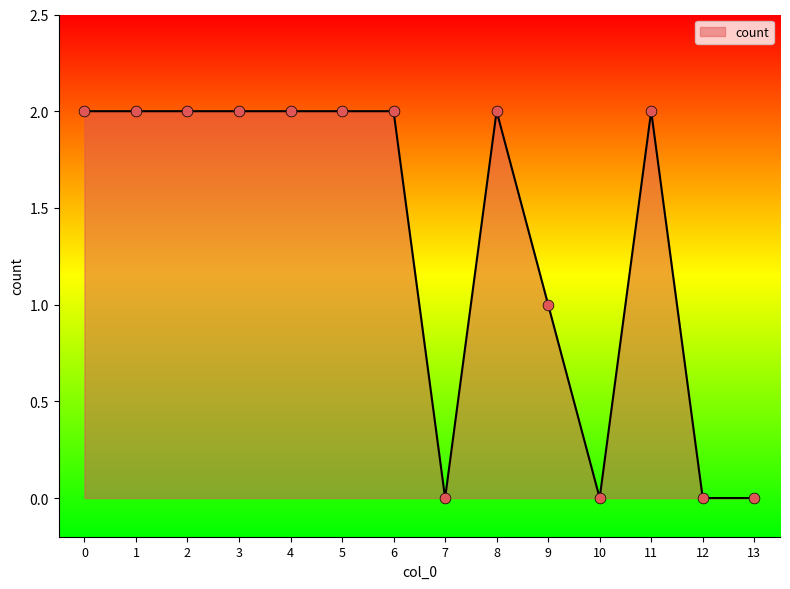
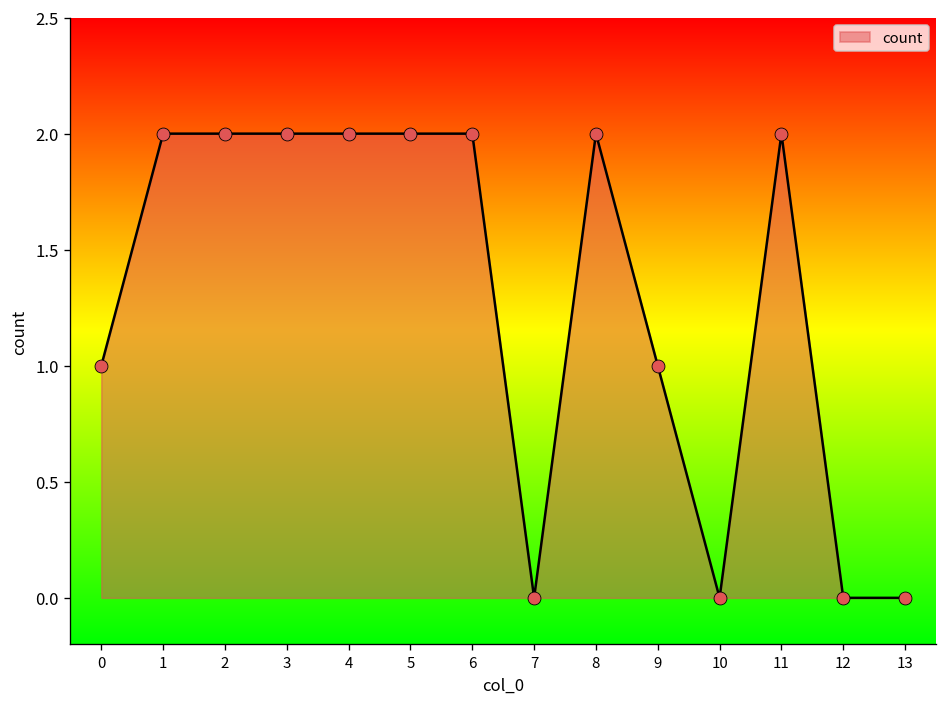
  {
-   "0": 2,
+   "0": 1,
    "1": 2,
    "2": 2,
    "3": 2,
    "4": 2,
    "5": 2,
    "6": 2,
    "7": 0,
    "8": 2,
    "9": 1,
    "10": 0,
    "11": 2,
    "12": 0,
    "13": 0
  }
